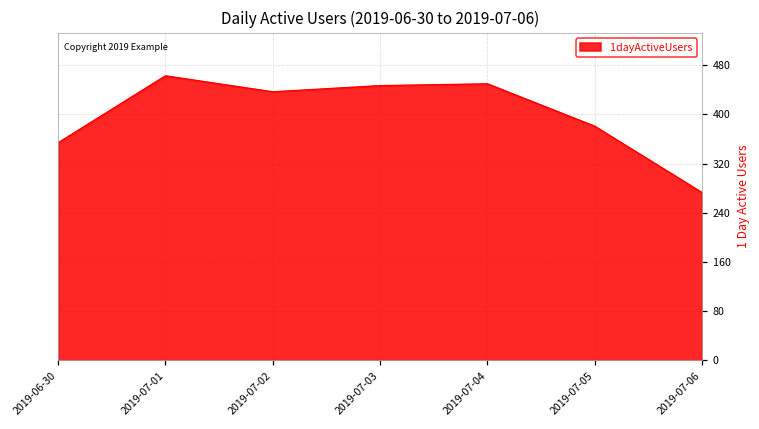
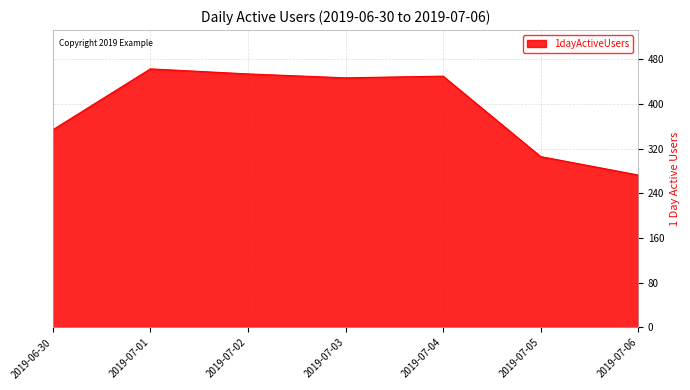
  {
    "2019-06-30": 350,
-   "2019-07-02": 440,
+   "2019-07-02": 450,
    "2019-07-03": 450,
    "2019-07-04": 450,
-   "2019-07-05": 380,
+   "2019-07-05": 310,
    "2019-07-06": 270
  }
